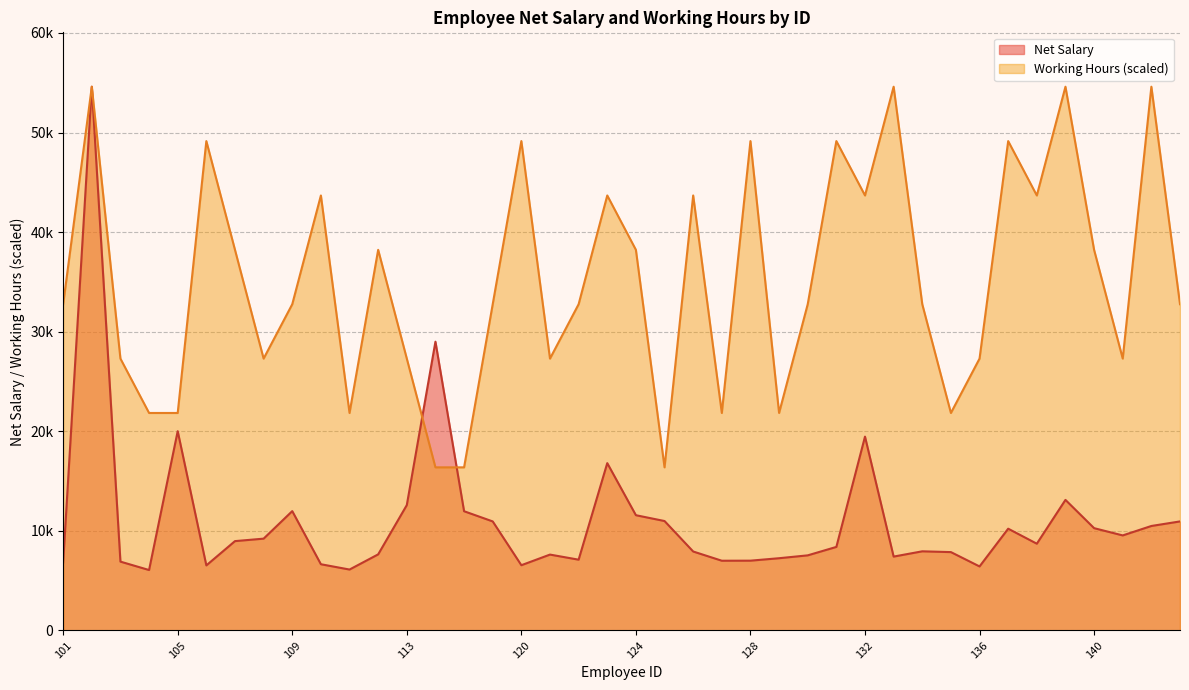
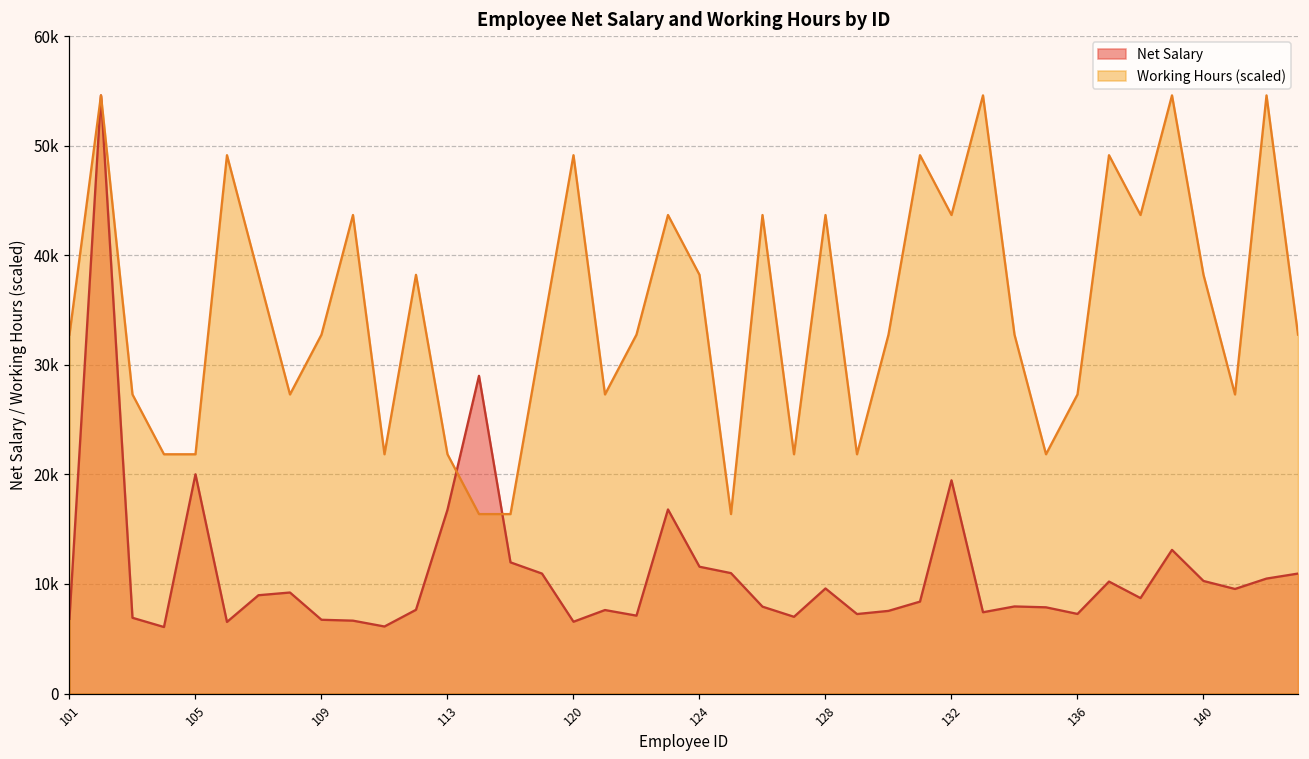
  {
    "Net Salary": {
      "101": 7000,
      "105": 20000,
-     "109": 12000,
-     "113": 13000,
+     "109": 7000,
+     "113": 17000,
      "120": 7000,
      "124": 12000,
-     "128": 7000,
+     "128": 10000,
      "132": 19000,
-     "136": 6000,
+     "136": 7000,
      "140": 10000
    },
    "Working Hours (scaled)": {
      "101": 33000,
      "105": 22000,
      "109": 33000,
-     "113": 27000,
+     "113": 22000,
      "120": 49000,
      "124": 38000,
-     "128": 49000,
+     "128": 44000,
      "132": 44000,
      "136": 27000,
      "140": 38000
    }
  }
